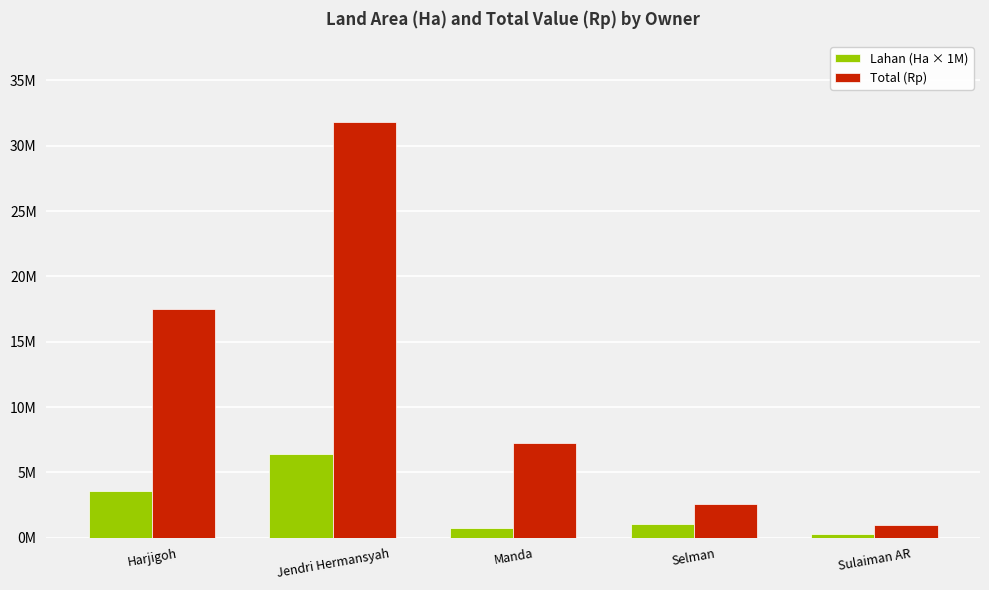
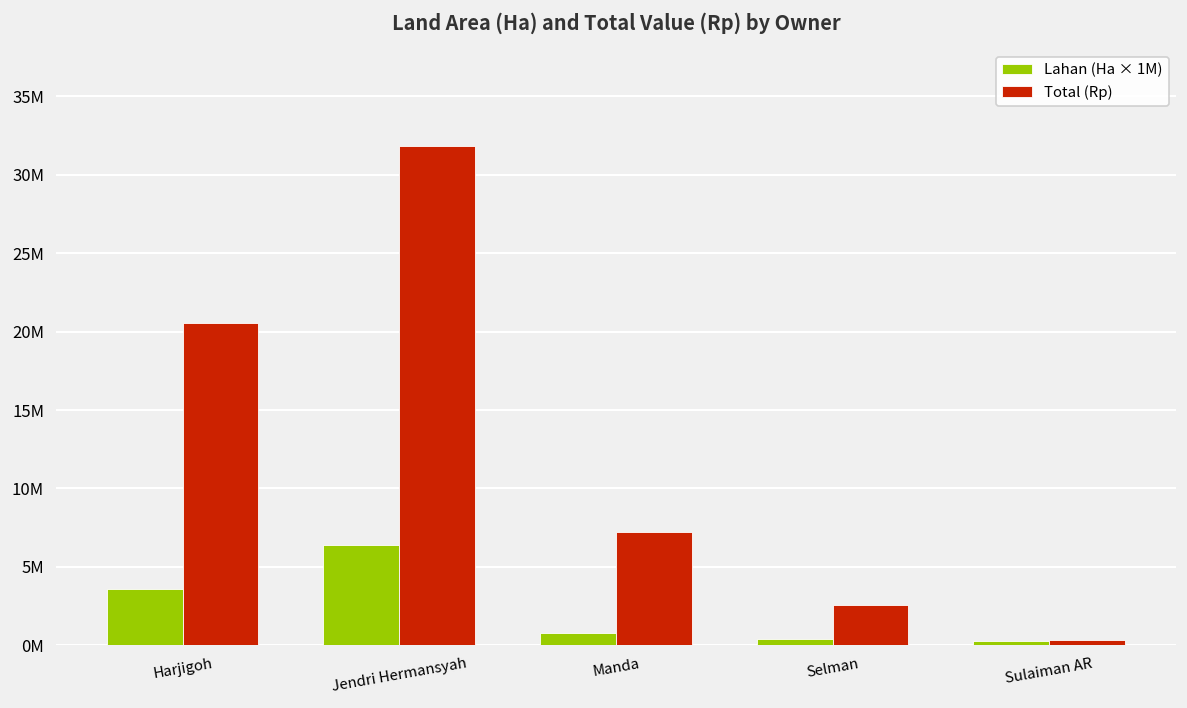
  {
    "Lahan (Ha × 1M)": {
      "Harjigoh": 3600000,
      "Jendri Hermansyah": 6400000,
      "Manda": 800000,
-     "Selman": 1000000,
+     "Selman": 400000,
      "Sulaiman AR": 300000
    },
    "Total (Rp)": {
-     "Harjigoh": 17500000,
+     "Harjigoh": 20600000,
      "Jendri Hermansyah": 31900000,
      "Manda": 7200000,
      "Selman": 2500000,
-     "Sulaiman AR": 900000
+     "Sulaiman AR": 300000
    }
  }
